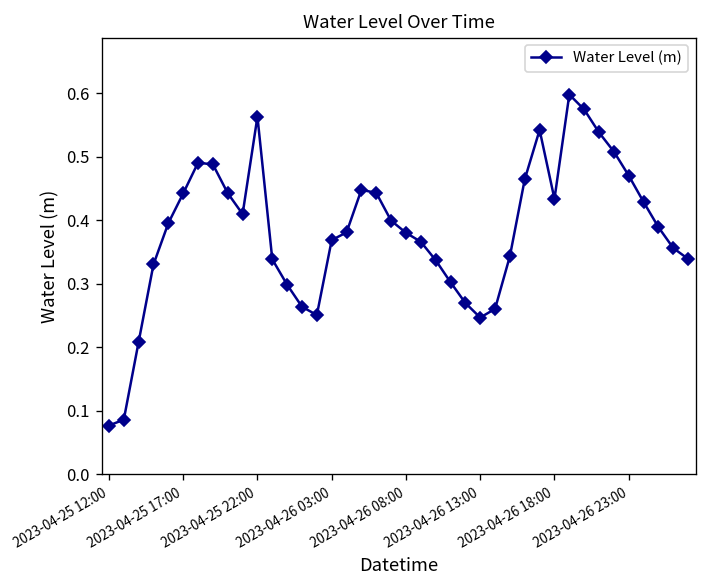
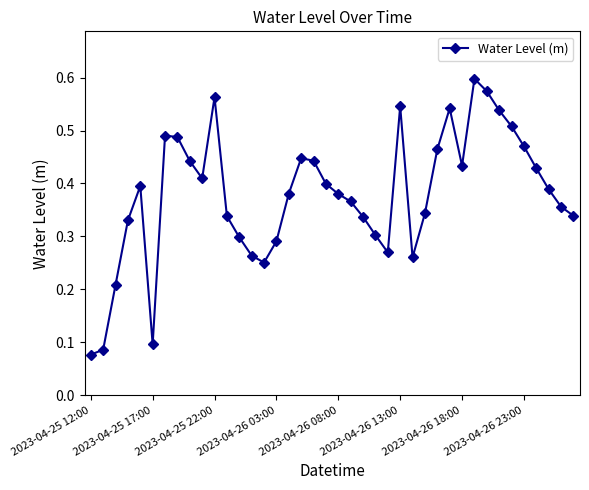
  {
    "2023-04-25 12:00": 0.08,
-   "2023-04-25 17:00": 0.44,
+   "2023-04-25 17:00": 0.10,
    "2023-04-25 22:00": 0.56,
-   "2023-04-26 03:00": 0.37,
+   "2023-04-26 03:00": 0.29,
    "2023-04-26 08:00": 0.38,
-   "2023-04-26 13:00": 0.25,
+   "2023-04-26 13:00": 0.55,
    "2023-04-26 18:00": 0.43,
    "2023-04-26 23:00": 0.47
  }
